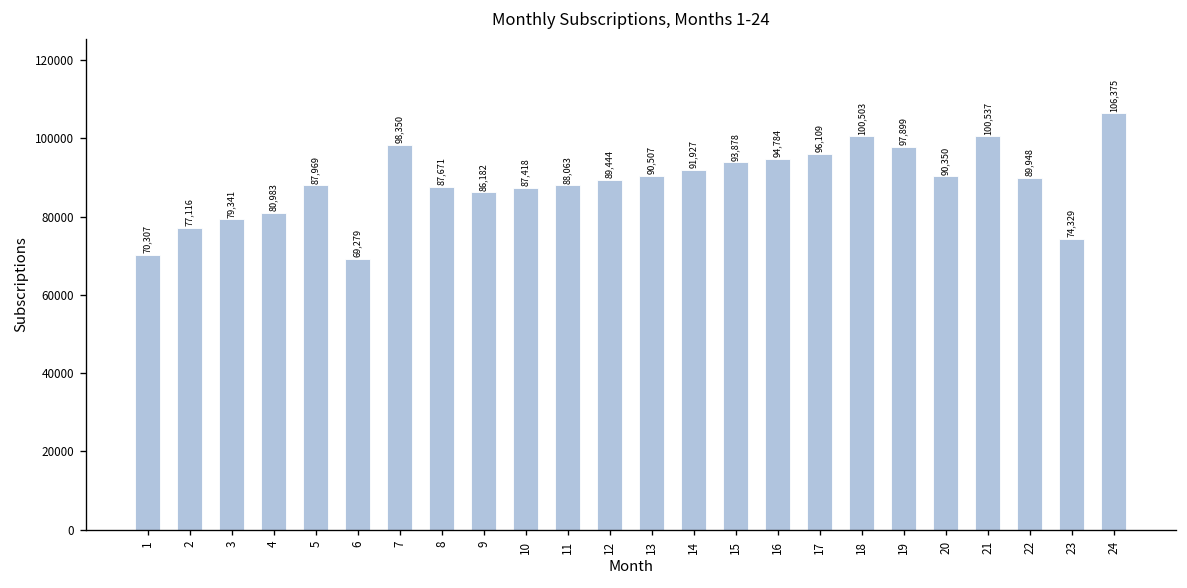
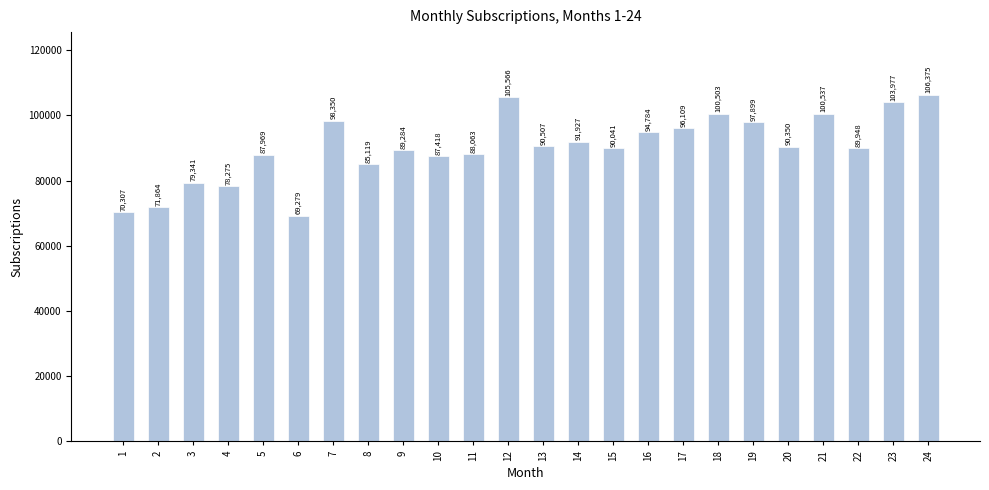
  {
    "1": "70,307",
-   "2": "77,116",
+   "2": "71,864",
    "3": "79,341",
-   "4": "80,983",
+   "4": "78,275",
    "5": "87,969",
    "6": "69,279",
    "7": "98,350",
-   "8": "87,671",
-   "9": "86,182",
+   "8": "85,119",
+   "9": "89,284",
    "10": "87,418",
    "11": "88,063",
-   "12": "89,444",
+   "12": "105,566",
    "13": "90,507",
    "14": "91,927",
-   "15": "93,878",
+   "15": "90,041",
    "16": "94,784",
    "17": "96,109",
    "18": "100,503",
    "19": "97,899",
    "20": "90,350",
    "21": "100,537",
    "22": "89,948",
-   "23": "74,329",
+   "23": "103,977",
    "24": "106,375"
  }
